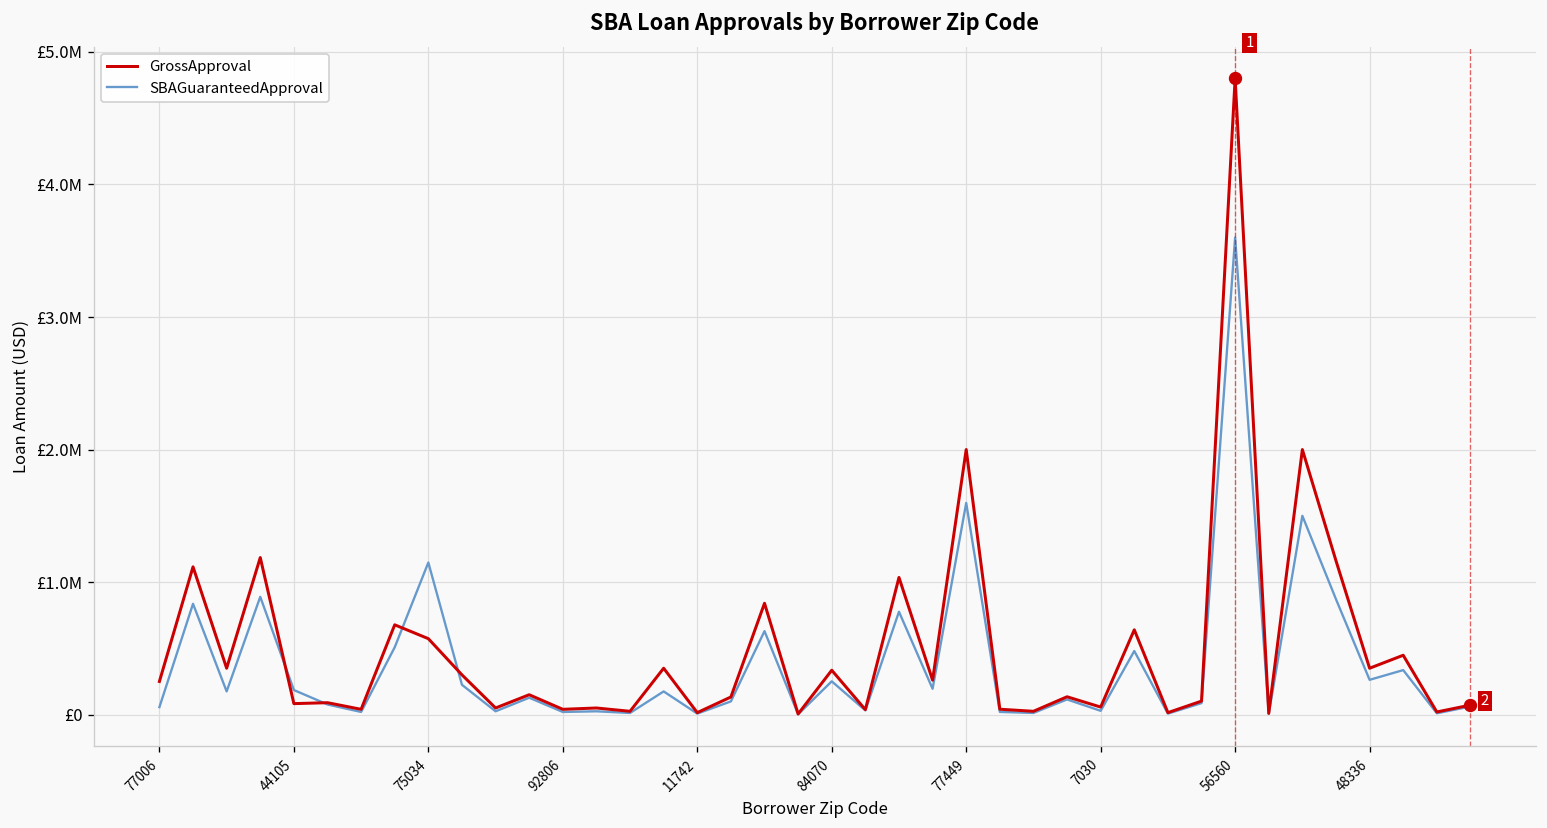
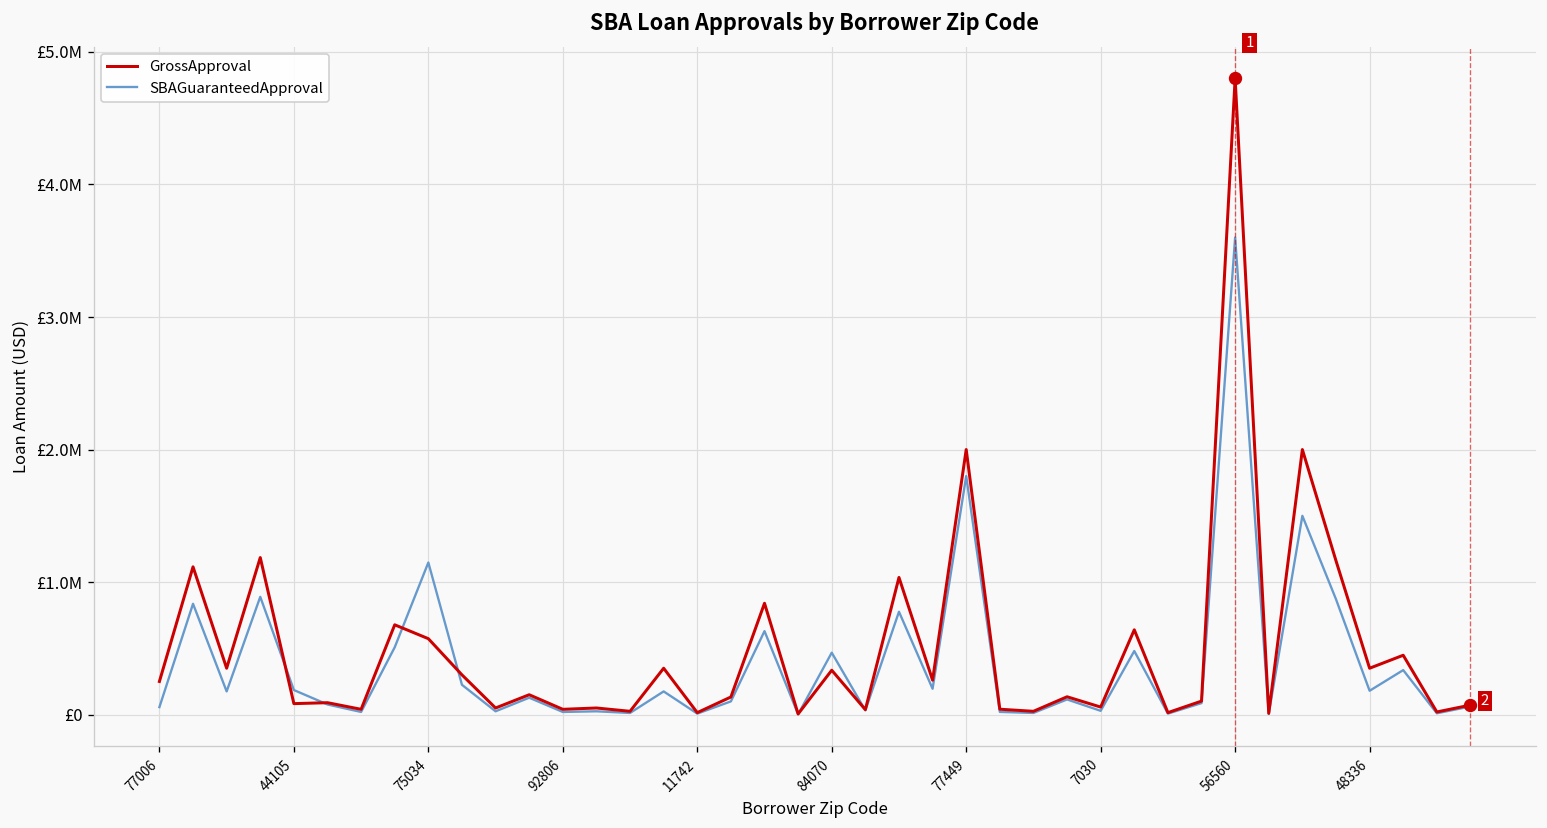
  {
    "SBAGuaranteedApproval": {
      "77006": "£60000",
      "44105": "£190000",
      "75034": "£1150000",
-     "84070": "£250000",
-     "77449": "£1600000",
+     "84070": "£470000",
+     "77449": "£1800000",
      "7030": "£30000",
      "56560": "£3600000",
-     "48336": "£260000"
+     "48336": "£180000"
    }
  }
